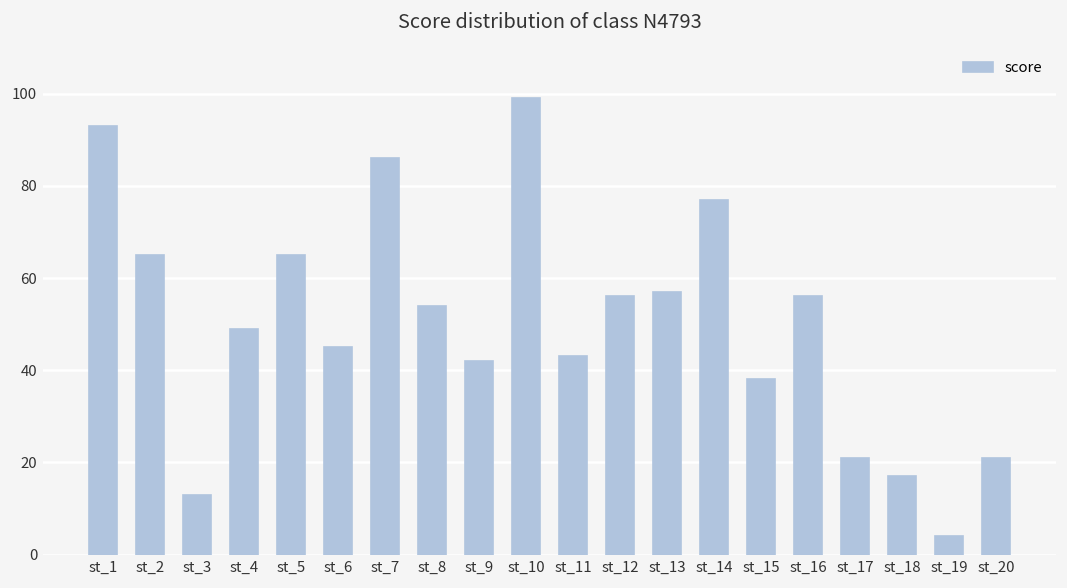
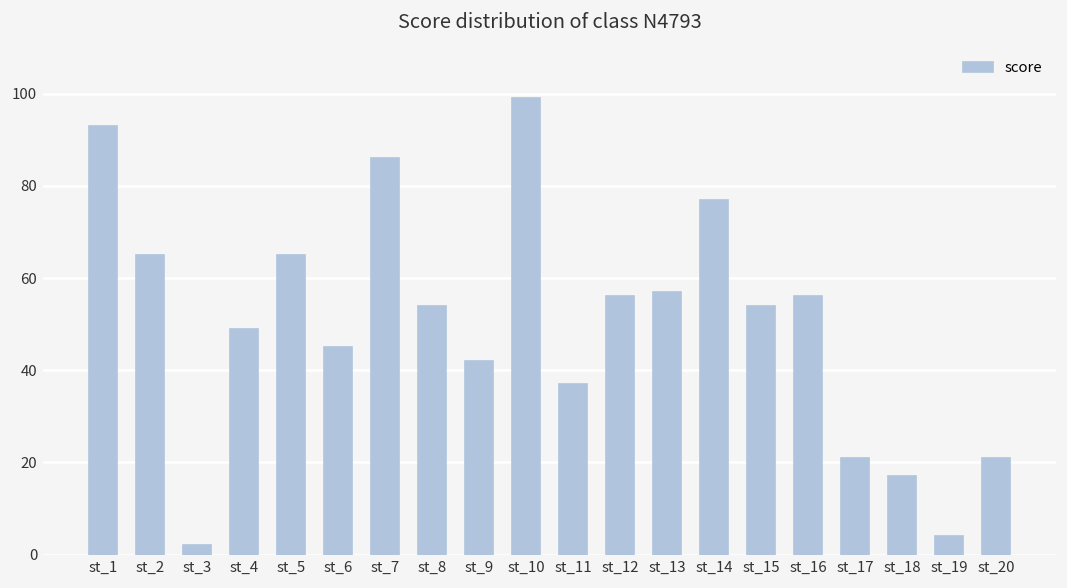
  {
    "st_1": 93,
    "st_2": 65,
-   "st_3": 13,
+   "st_3": 2,
    "st_4": 49,
    "st_5": 65,
    "st_6": 45,
    "st_7": 86,
    "st_8": 54,
    "st_9": 42,
    "st_10": 99,
-   "st_11": 43,
+   "st_11": 37,
    "st_12": 56,
    "st_13": 57,
    "st_14": 77,
-   "st_15": 38,
+   "st_15": 54,
    "st_16": 56,
    "st_17": 21,
    "st_18": 17,
    "st_19": 4,
    "st_20": 21
  }
